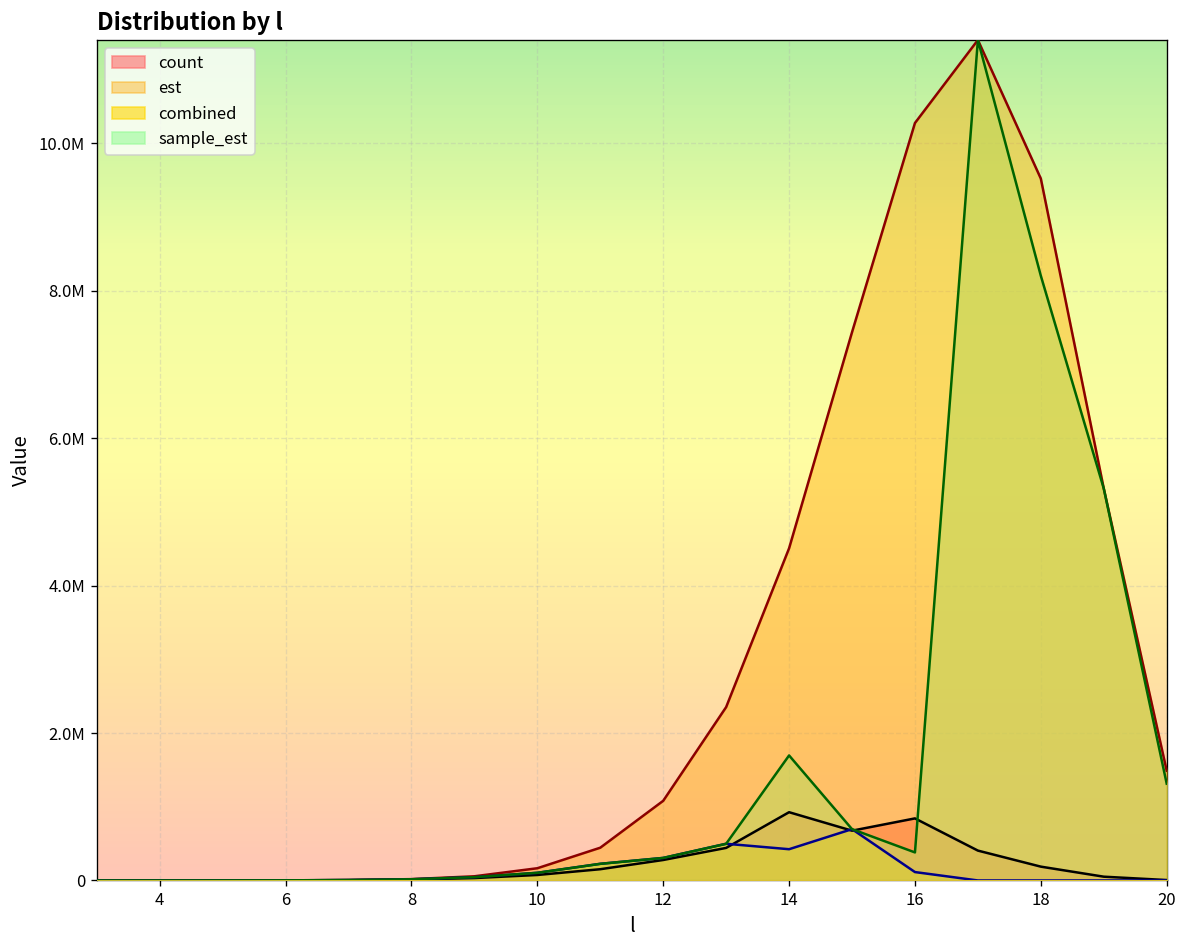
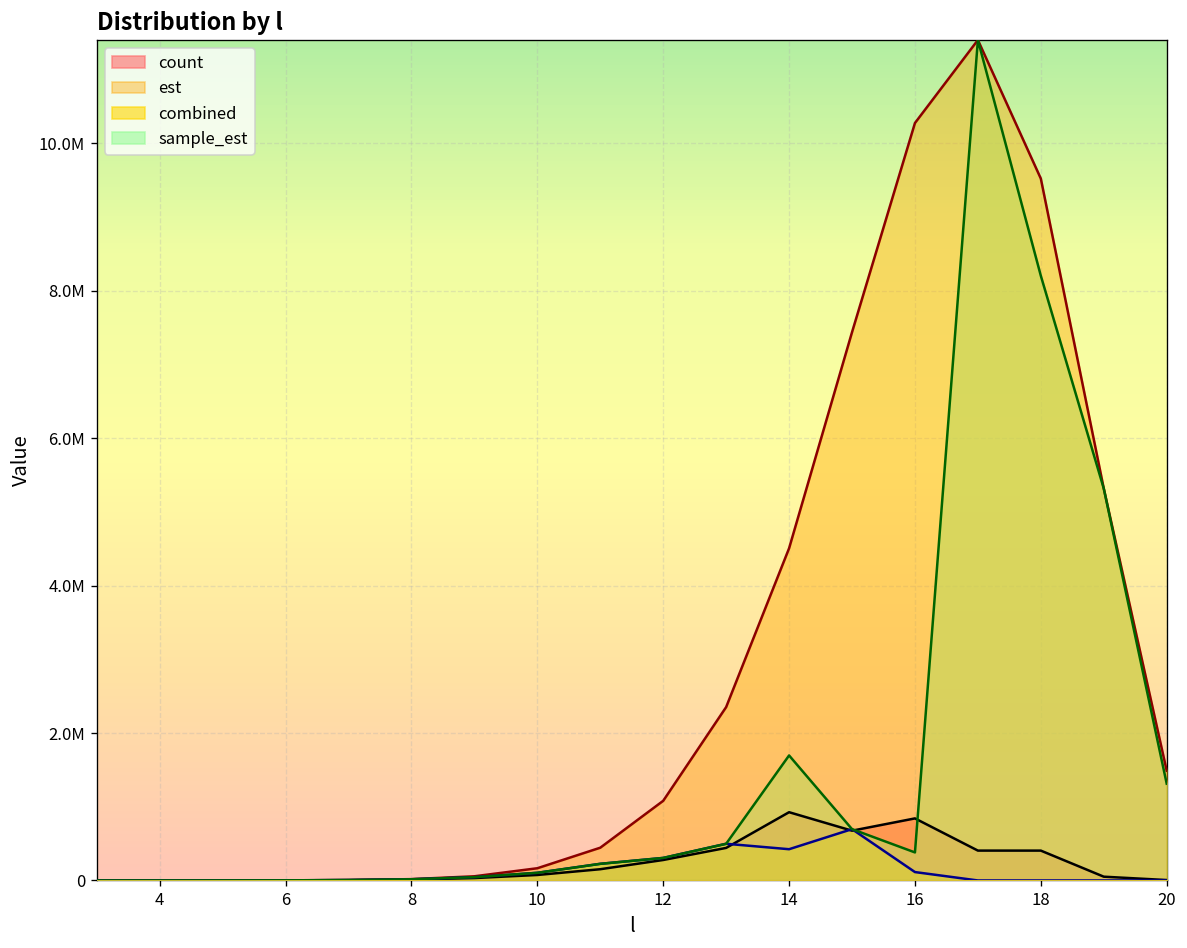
  {
    "count": {
      "14": 900000,
      "16": 800000,
-     "18": 200000
+     "18": 400000
    },
    "sample_est": {
      "14": 1700000,
      "16": 400000,
      "18": 8200000,
      "20": 1300000
    }
  }
